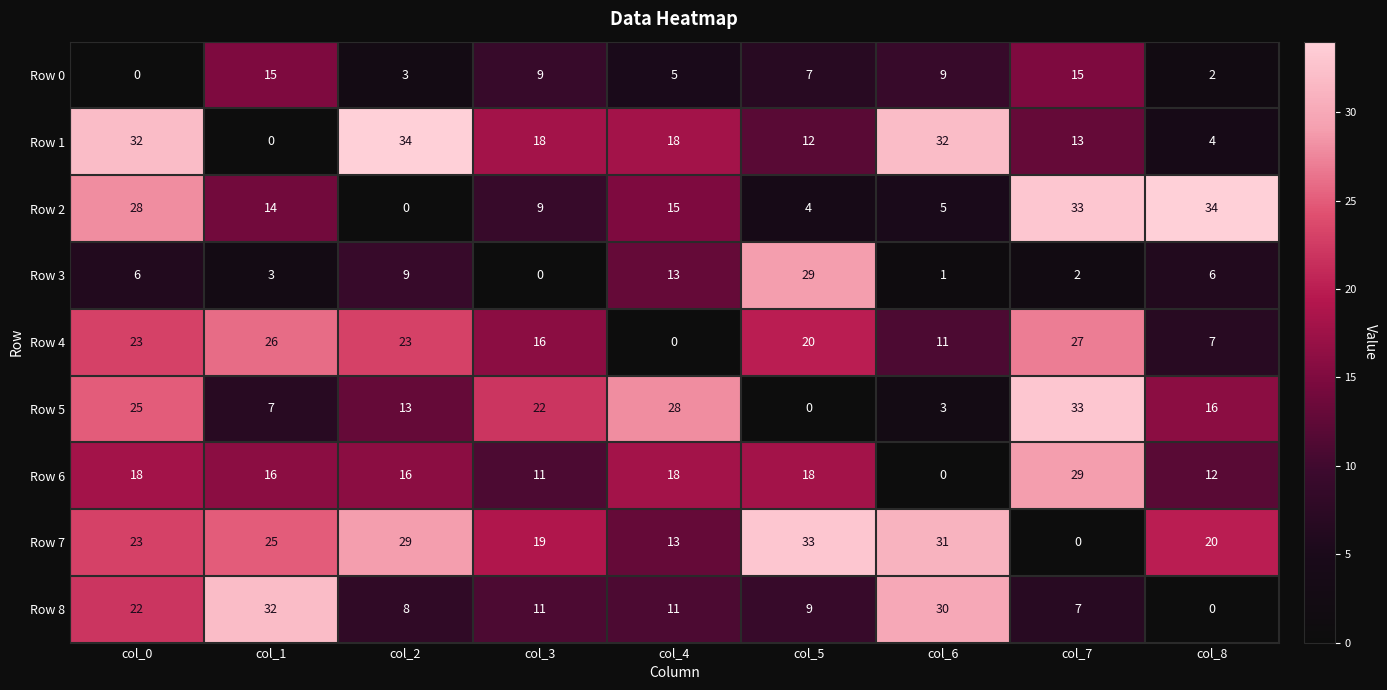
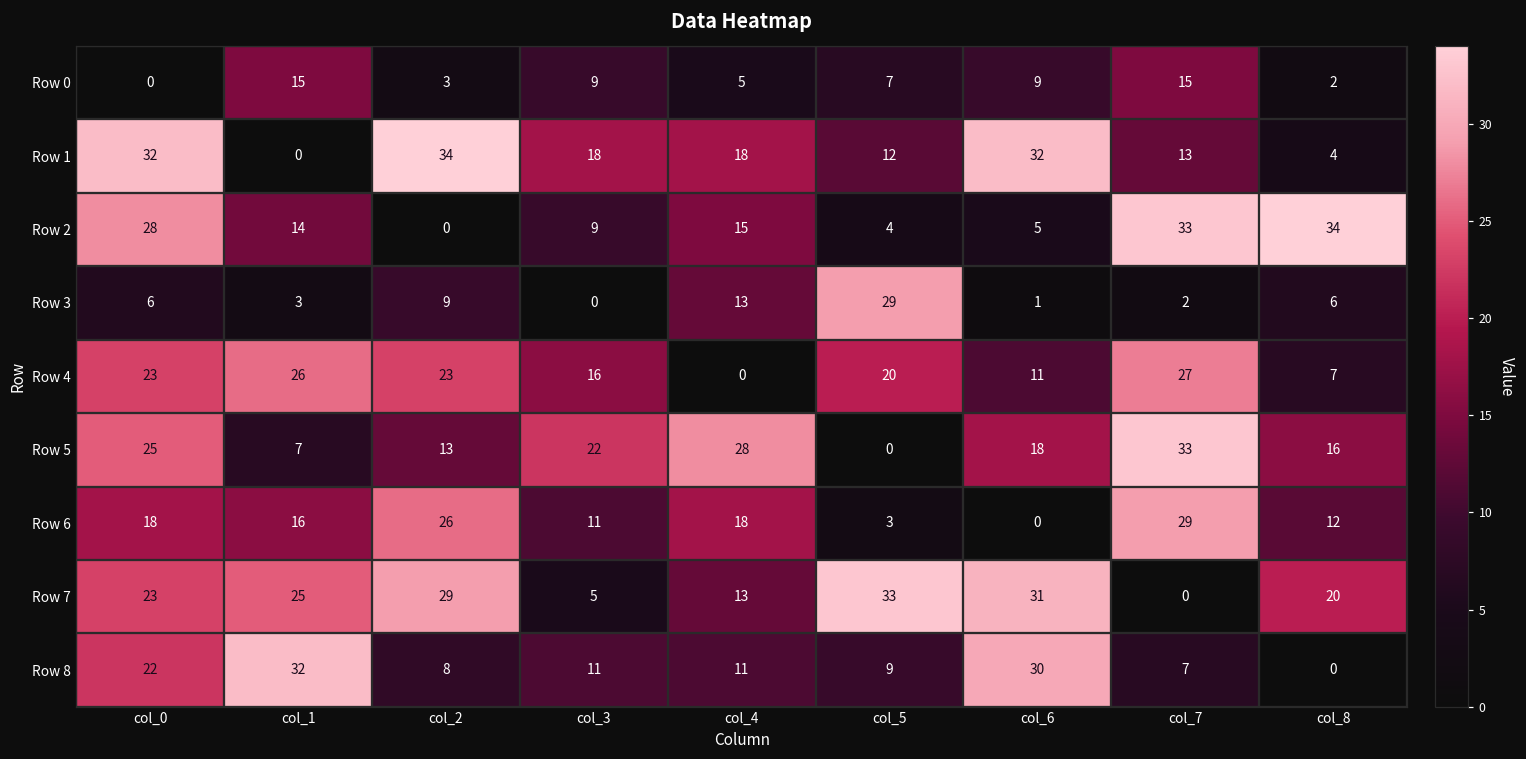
  {
    "Row 0": {
      "col_0": 0,
      "col_1": 15,
      "col_2": 3,
      "col_3": 9,
      "col_4": 5,
      "col_5": 7,
      "col_6": 9,
      "col_7": 15,
      "col_8": 2
    },
    "Row 1": {
      "col_0": 32,
      "col_1": 0,
      "col_2": 34,
      "col_3": 18,
      "col_4": 18,
      "col_5": 12,
      "col_6": 32,
      "col_7": 13,
      "col_8": 4
    },
    "Row 2": {
      "col_0": 28,
      "col_1": 14,
      "col_2": 0,
      "col_3": 9,
      "col_4": 15,
      "col_5": 4,
      "col_6": 5,
      "col_7": 33,
      "col_8": 34
    },
    "Row 3": {
      "col_0": 6,
      "col_1": 3,
      "col_2": 9,
      "col_3": 0,
      "col_4": 13,
      "col_5": 29,
      "col_6": 1,
      "col_7": 2,
      "col_8": 6
    },
    "Row 4": {
      "col_0": 23,
      "col_1": 26,
      "col_2": 23,
      "col_3": 16,
      "col_4": 0,
      "col_5": 20,
      "col_6": 11,
      "col_7": 27,
      "col_8": 7
    },
    "Row 5": {
      "col_0": 25,
      "col_1": 7,
      "col_2": 13,
      "col_3": 22,
      "col_4": 28,
      "col_5": 0,
-     "col_6": 3,
+     "col_6": 18,
      "col_7": 33,
      "col_8": 16
    },
    "Row 6": {
      "col_0": 18,
      "col_1": 16,
-     "col_2": 16,
+     "col_2": 26,
      "col_3": 11,
      "col_4": 18,
-     "col_5": 18,
+     "col_5": 3,
      "col_6": 0,
      "col_7": 29,
      "col_8": 12
    },
    "Row 7": {
      "col_0": 23,
      "col_1": 25,
      "col_2": 29,
-     "col_3": 19,
+     "col_3": 5,
      "col_4": 13,
      "col_5": 33,
      "col_6": 31,
      "col_7": 0,
      "col_8": 20
    },
    "Row 8": {
      "col_0": 22,
      "col_1": 32,
      "col_2": 8,
      "col_3": 11,
      "col_4": 11,
      "col_5": 9,
      "col_6": 30,
      "col_7": 7,
      "col_8": 0
    }
  }
